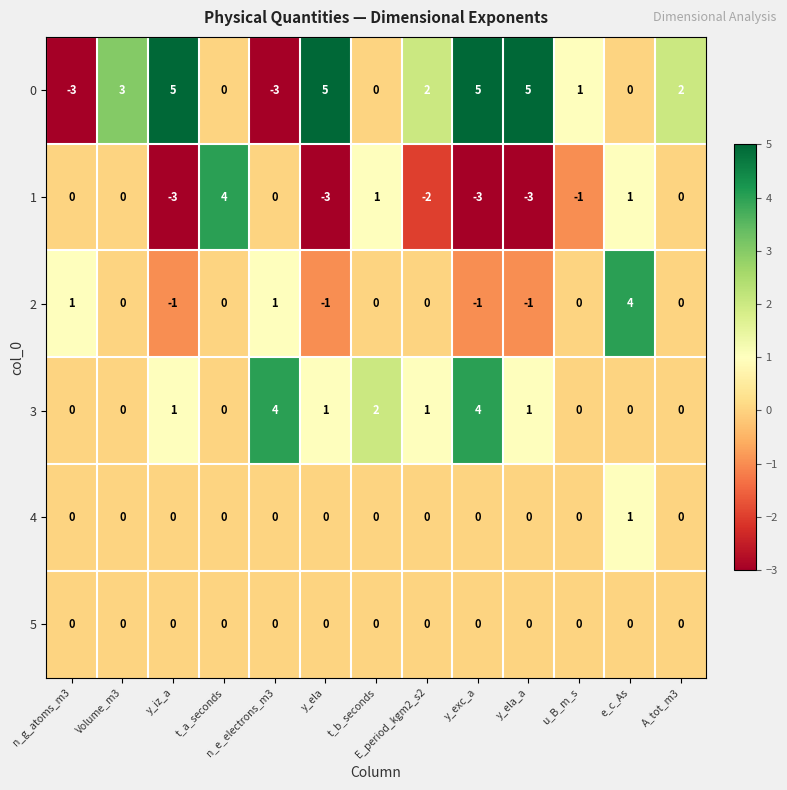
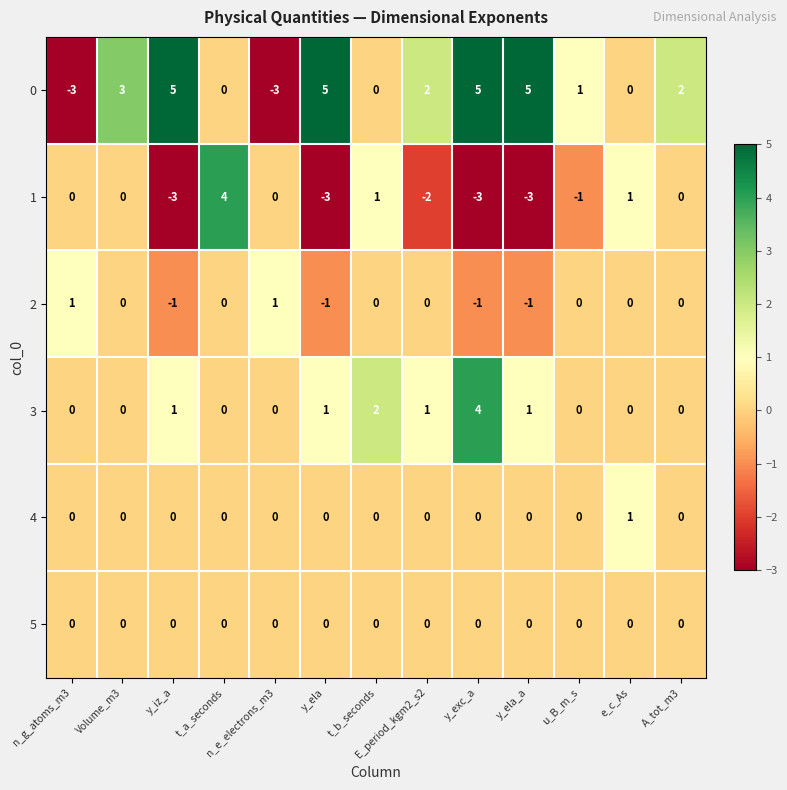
  {
    "0": {
      "n_g_atoms_m3": -3,
      "Volume_m3": 3,
      "y_iz_a": 5,
      "t_a_seconds": 0,
      "n_e_electrons_m3": -3,
      "y_ela": 5,
      "t_b_seconds": 0,
      "E_period_kgm2_s2": 2,
      "y_exc_a": 5,
      "y_ela_a": 5,
      "u_B_m_s": 1,
      "e_c_As": 0,
      "A_tot_m3": 2
    },
    "1": {
      "n_g_atoms_m3": 0,
      "Volume_m3": 0,
      "y_iz_a": -3,
      "t_a_seconds": 4,
      "n_e_electrons_m3": 0,
      "y_ela": -3,
      "t_b_seconds": 1,
      "E_period_kgm2_s2": -2,
      "y_exc_a": -3,
      "y_ela_a": -3,
      "u_B_m_s": -1,
      "e_c_As": 1,
      "A_tot_m3": 0
    },
    "2": {
      "n_g_atoms_m3": 1,
      "Volume_m3": 0,
      "y_iz_a": -1,
      "t_a_seconds": 0,
      "n_e_electrons_m3": 1,
      "y_ela": -1,
      "t_b_seconds": 0,
      "E_period_kgm2_s2": 0,
      "y_exc_a": -1,
      "y_ela_a": -1,
      "u_B_m_s": 0,
-     "e_c_As": 4,
+     "e_c_As": 0,
      "A_tot_m3": 0
    },
    "3": {
      "n_g_atoms_m3": 0,
      "Volume_m3": 0,
      "y_iz_a": 1,
      "t_a_seconds": 0,
-     "n_e_electrons_m3": 4,
+     "n_e_electrons_m3": 0,
      "y_ela": 1,
      "t_b_seconds": 2,
      "E_period_kgm2_s2": 1,
      "y_exc_a": 4,
      "y_ela_a": 1,
      "u_B_m_s": 0,
      "e_c_As": 0,
      "A_tot_m3": 0
    },
    "4": {
      "n_g_atoms_m3": 0,
      "Volume_m3": 0,
      "y_iz_a": 0,
      "t_a_seconds": 0,
      "n_e_electrons_m3": 0,
      "y_ela": 0,
      "t_b_seconds": 0,
      "E_period_kgm2_s2": 0,
      "y_exc_a": 0,
      "y_ela_a": 0,
      "u_B_m_s": 0,
      "e_c_As": 1,
      "A_tot_m3": 0
    },
    "5": {
      "n_g_atoms_m3": 0,
      "Volume_m3": 0,
      "y_iz_a": 0,
      "t_a_seconds": 0,
      "n_e_electrons_m3": 0,
      "y_ela": 0,
      "t_b_seconds": 0,
      "E_period_kgm2_s2": 0,
      "y_exc_a": 0,
      "y_ela_a": 0,
      "u_B_m_s": 0,
      "e_c_As": 0,
      "A_tot_m3": 0
    }
  }
